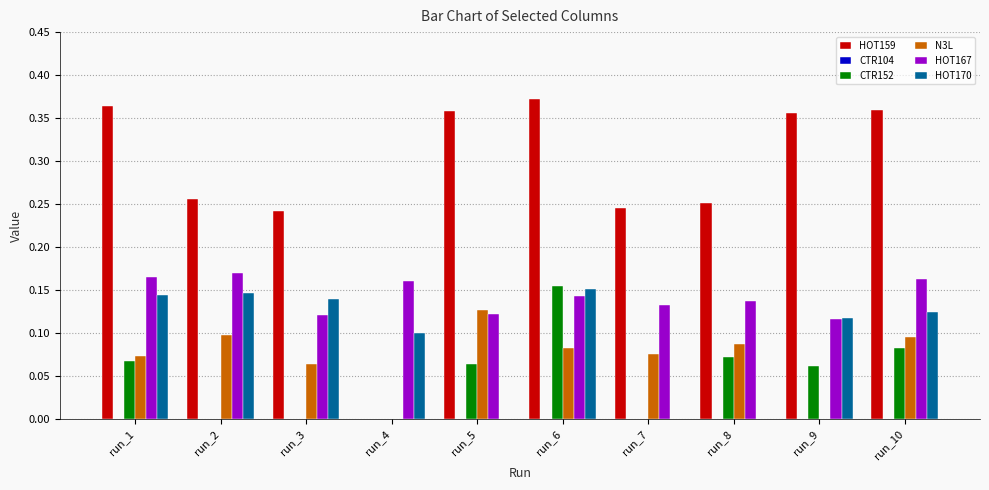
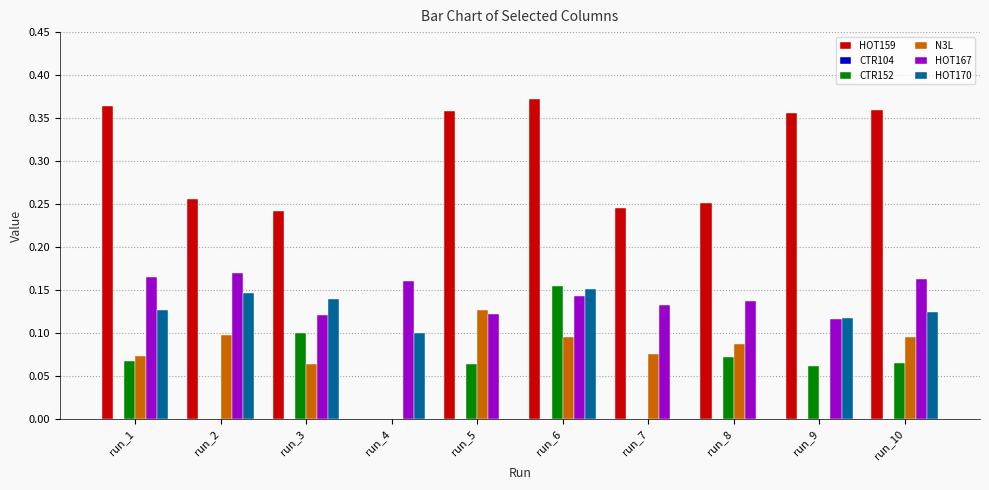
  {
    "HOT159": {
      "run_1": 0.36,
      "run_2": 0.26,
      "run_3": 0.24,
      "run_4": 0.00,
      "run_5": 0.36,
      "run_6": 0.37,
      "run_7": 0.25,
      "run_8": 0.25,
      "run_9": 0.36,
      "run_10": 0.36
    },
    "CTR104": {
      "run_1": 0.00,
      "run_2": 0.00,
      "run_3": 0.00,
      "run_4": 0.00,
      "run_5": 0.00,
      "run_6": 0.00,
      "run_7": 0.00,
      "run_8": 0.00,
      "run_9": 0.00,
      "run_10": 0.00
    },
    "CTR152": {
      "run_1": 0.07,
      "run_2": 0.00,
-     "run_3": 0.0,
+     "run_3": 0.1,
      "run_4": 0.00,
      "run_5": 0.06,
      "run_6": 0.16,
      "run_7": 0.00,
      "run_8": 0.07,
      "run_9": 0.06,
-     "run_10": 0.08
+     "run_10": 0.07
    },
    "N3L": {
      "run_1": 0.07,
      "run_2": 0.10,
      "run_3": 0.06,
      "run_4": 0.00,
      "run_5": 0.13,
-     "run_6": 0.08,
+     "run_6": 0.10,
      "run_7": 0.08,
      "run_8": 0.09,
      "run_9": 0.00,
      "run_10": 0.10
    },
    "HOT167": {
      "run_1": 0.17,
      "run_2": 0.17,
      "run_3": 0.12,
      "run_4": 0.16,
      "run_5": 0.12,
      "run_6": 0.14,
      "run_7": 0.13,
      "run_8": 0.14,
      "run_9": 0.12,
      "run_10": 0.16
    },
    "HOT170": {
-     "run_1": 0.14,
+     "run_1": 0.13,
      "run_2": 0.15,
      "run_3": 0.14,
      "run_4": 0.10,
      "run_5": 0.00,
      "run_6": 0.15,
      "run_7": 0.00,
      "run_8": 0.00,
      "run_9": 0.12,
      "run_10": 0.13
    }
  }
